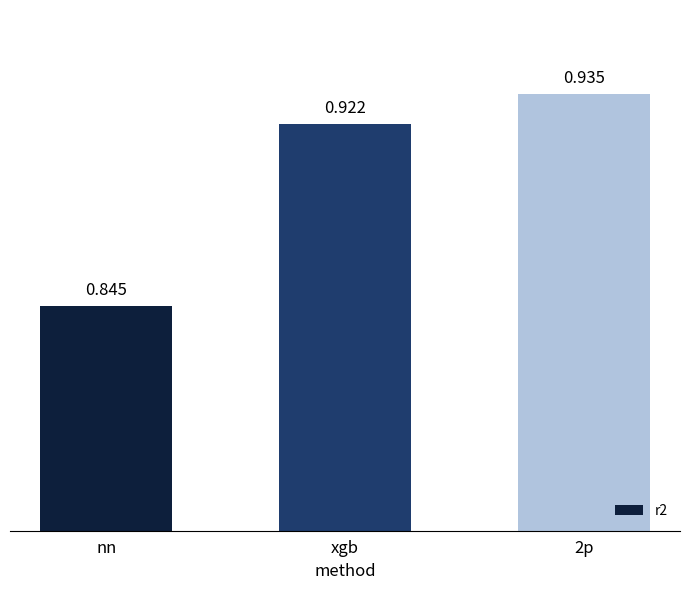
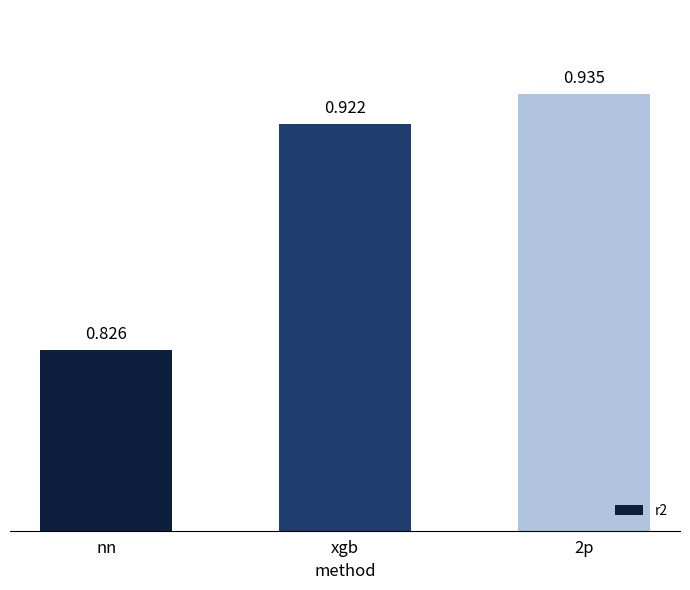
  {
-   "nn": 0.845,
+   "nn": 0.826,
    "xgb": 0.922,
    "2p": 0.935
  }
